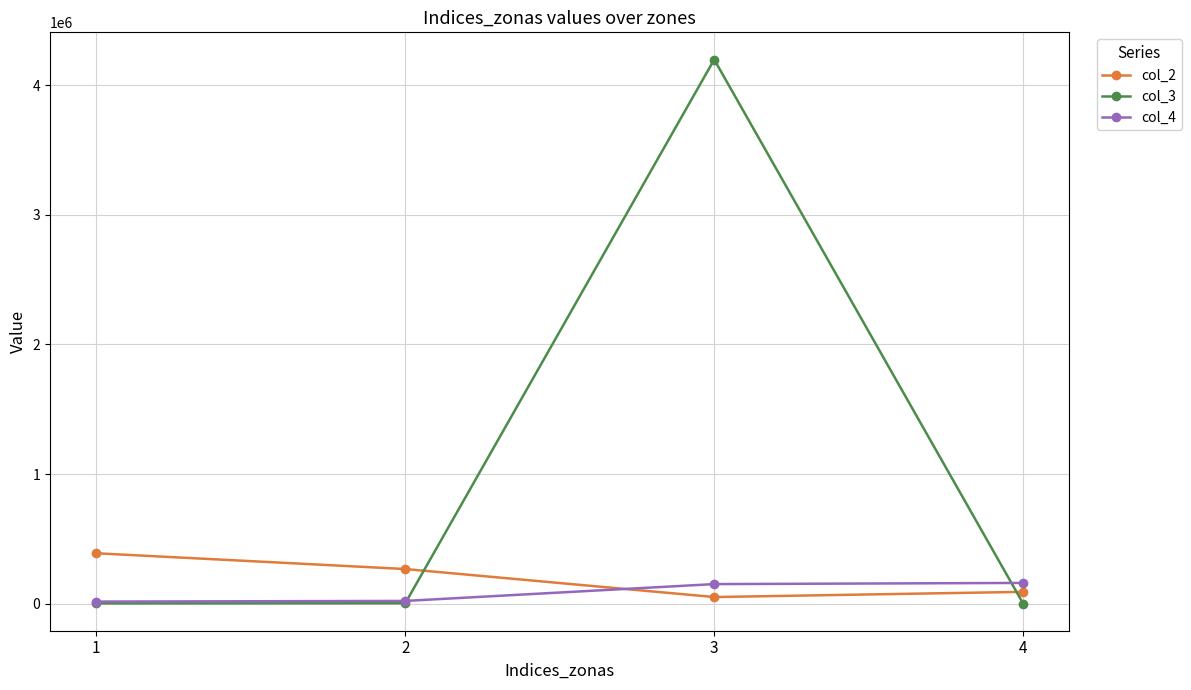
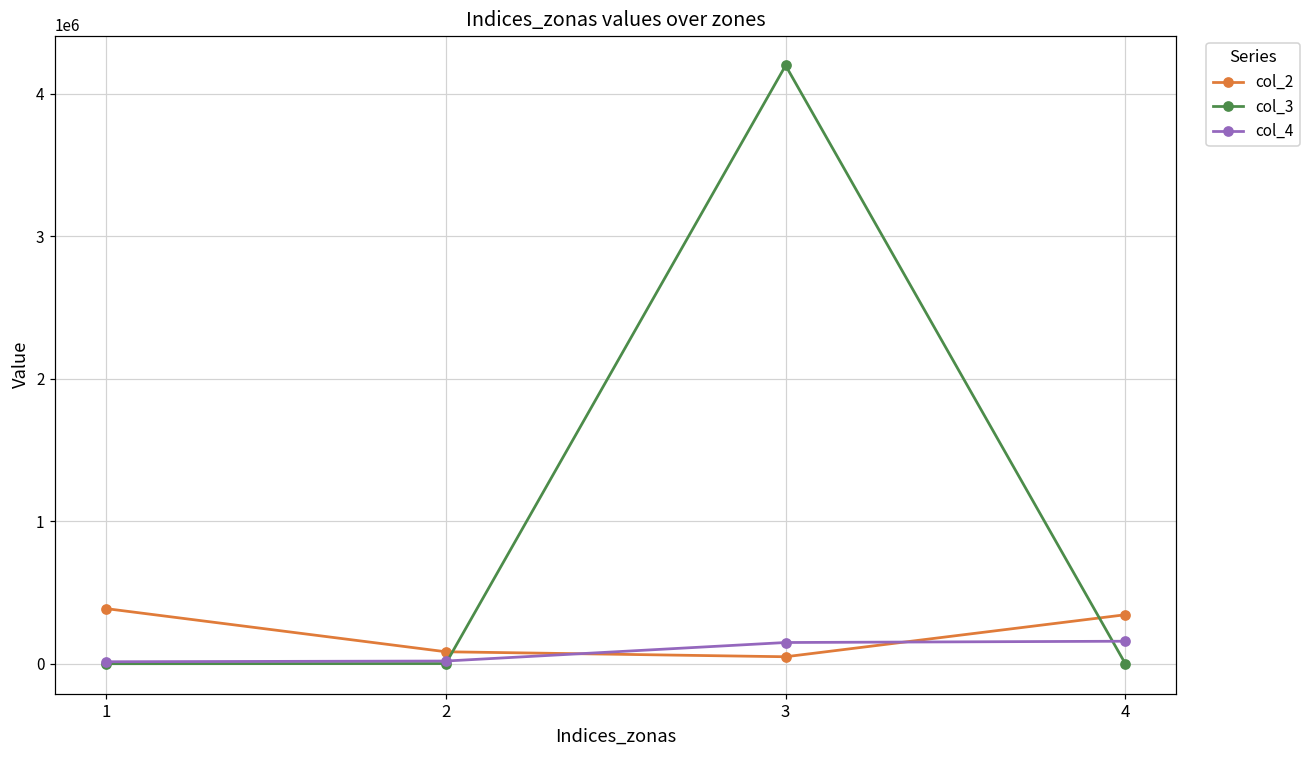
  {
    "col_2": {
      "1": 390000,
-     "2": 270000,
+     "2": 90000,
      "3": 50000,
-     "4": 90000
+     "4": 340000
    },
    "col_3": {
      "3": 4200000,
      "4": 0
    },
    "col_4": {
      "3": 150000,
      "4": 160000
    }
  }
